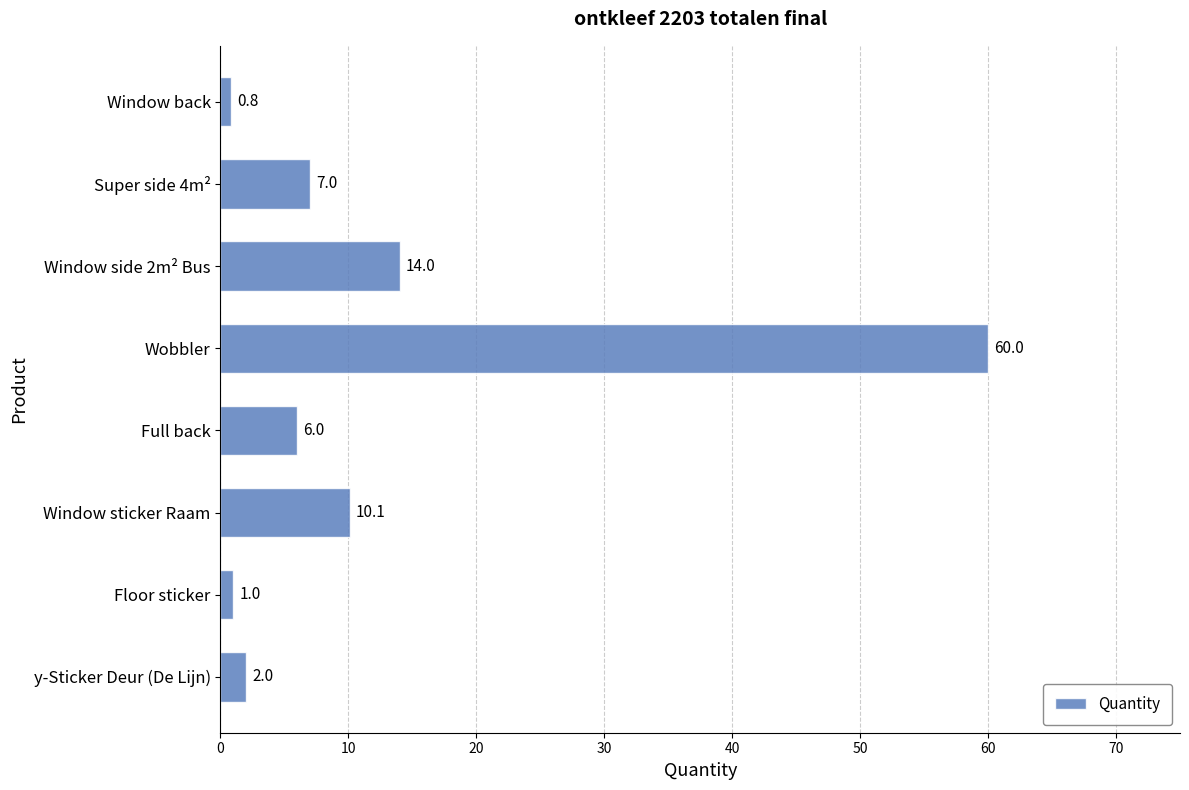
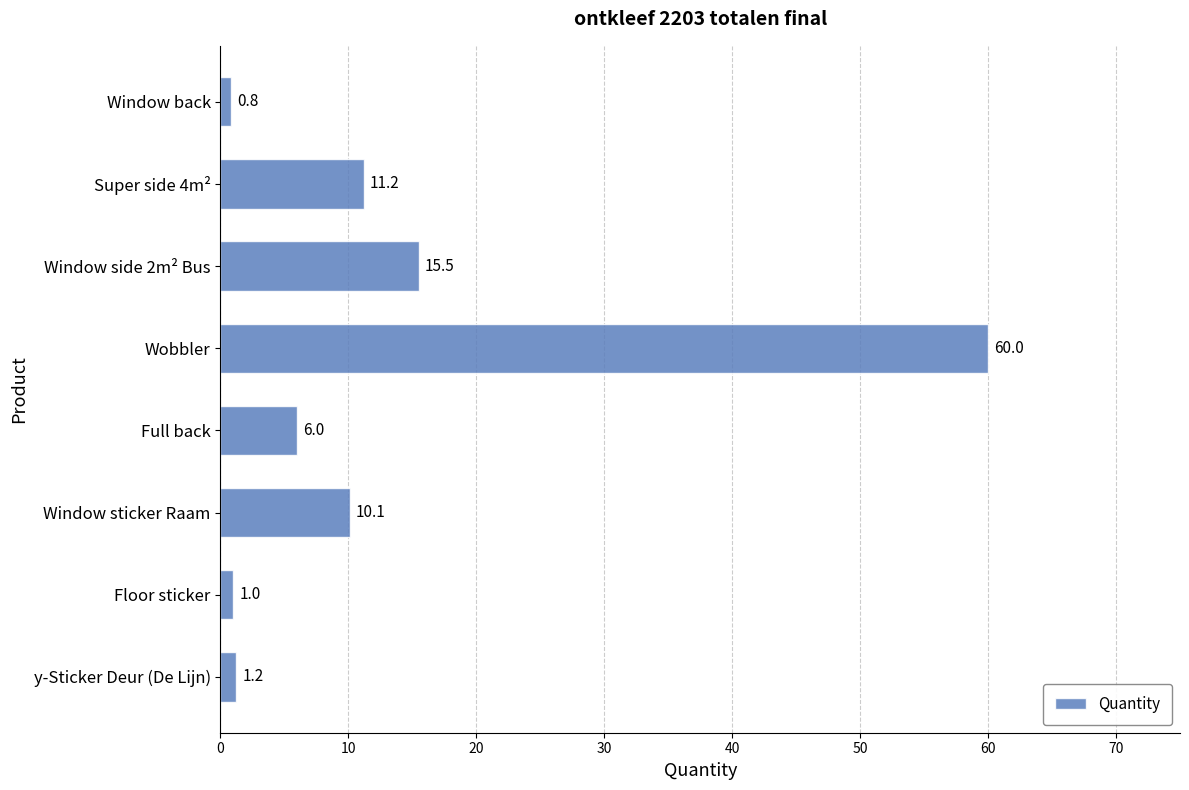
  {
    "Window back": 0.8,
-   "Super side 4m²": 7.0,
-   "Window side 2m² Bus": 14.0,
+   "Super side 4m²": 11.2,
+   "Window side 2m² Bus": 15.5,
    "Wobbler": 60.0,
    "Full back": 6.0,
    "Window sticker Raam": 10.1,
    "Floor sticker": 1.0,
-   "y-Sticker Deur (De Lijn)": 2.0
+   "y-Sticker Deur (De Lijn)": 1.2
  }
